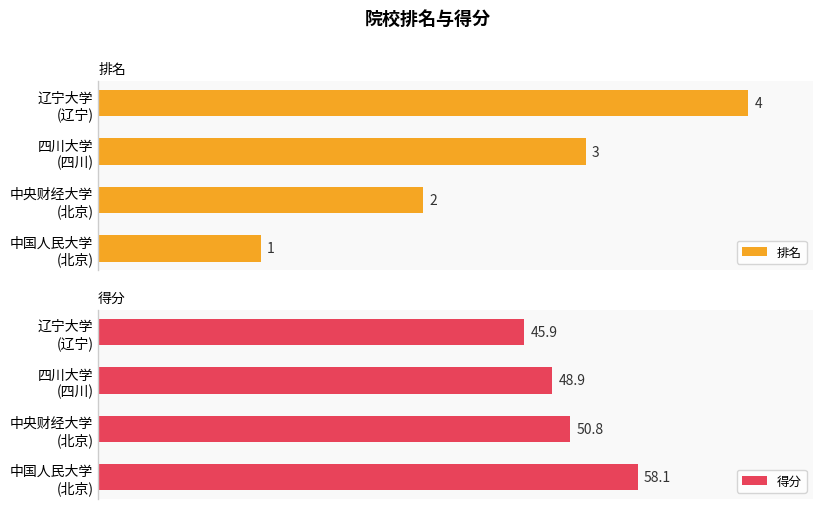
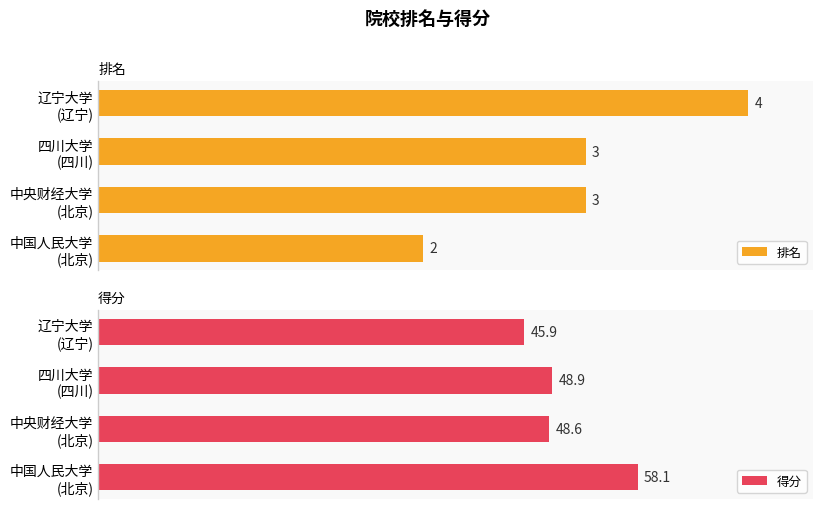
  {
    "排名": {
      "辽宁大学 (辽宁)": 4,
      "四川大学 (四川)": 3,
-     "中央财经大学 (北京)": 2,
-     "中国人民大学 (北京)": 1
+     "中央财经大学 (北京)": 3,
+     "中国人民大学 (北京)": 2
    },
    "得分": {
      "辽宁大学 (辽宁)": 45.9,
      "四川大学 (四川)": 48.9,
-     "中央财经大学 (北京)": 50.8,
+     "中央财经大学 (北京)": 48.6,
      "中国人民大学 (北京)": 58.1
    }
  }
